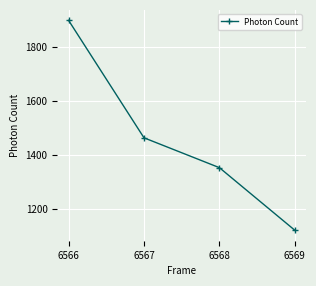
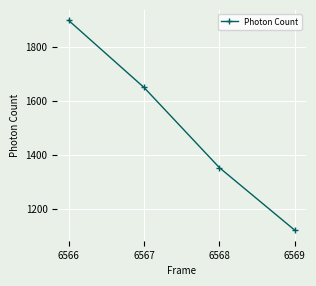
  {
    "6566": 1900,
-   "6567": 1460,
+   "6567": 1650,
    "6568": 1350,
    "6569": 1120
  }
